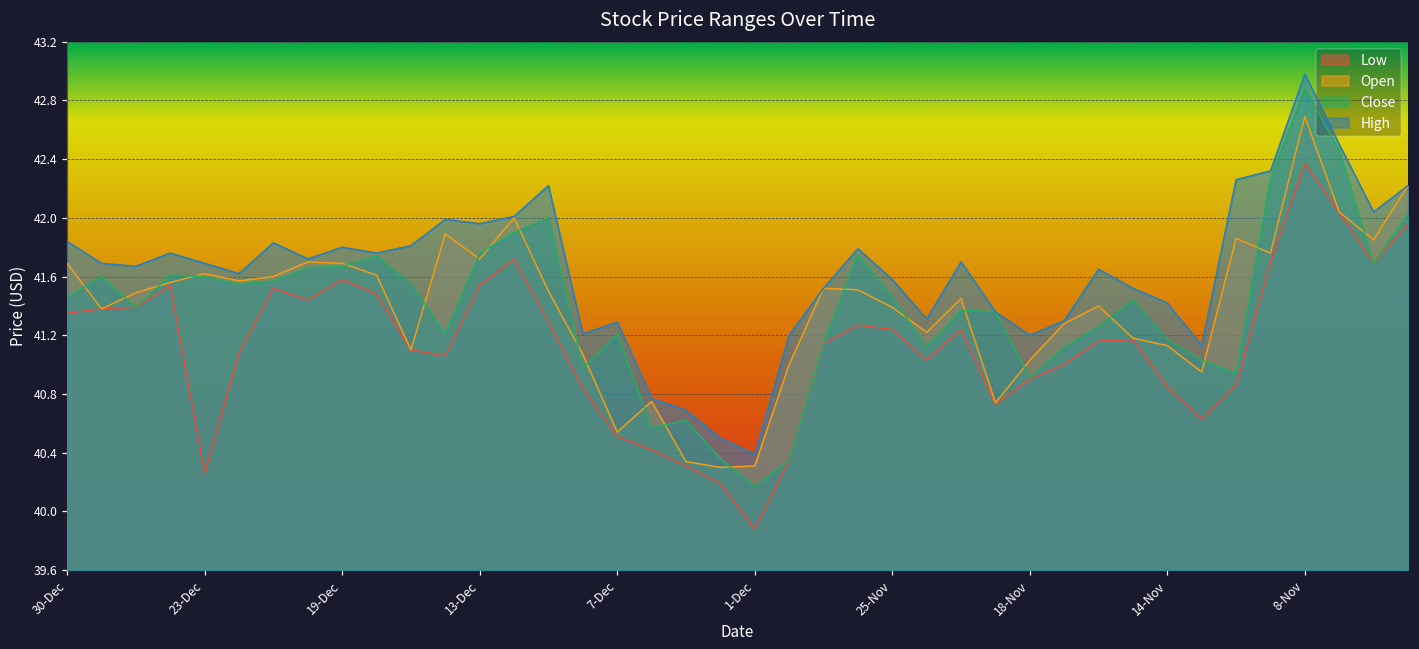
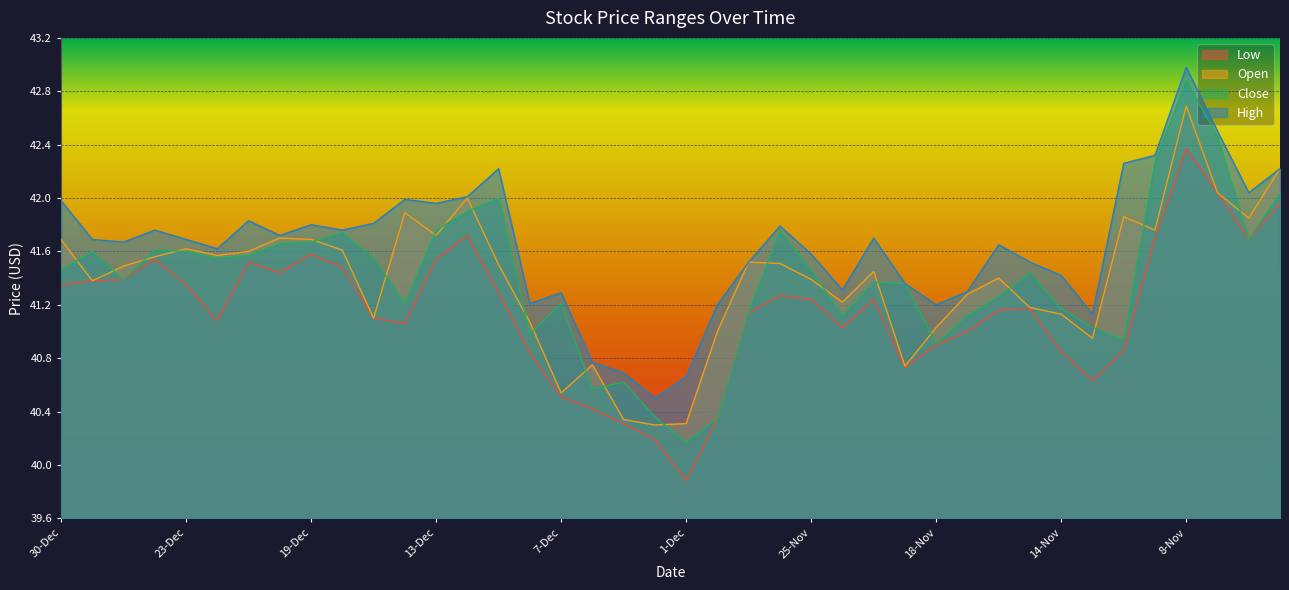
  {
    "Low": {
      "30-Dec": 41.35,
-     "23-Dec": 40.26,
+     "23-Dec": 41.35,
      "19-Dec": 41.58,
      "13-Dec": 41.54,
      "7-Dec": 40.51,
      "1-Dec": 39.88,
      "25-Nov": 41.24,
      "14-Nov": 40.85,
      "8-Nov": 42.37
    },
    "Open": {
      "30-Dec": 41.69,
      "23-Dec": 41.62,
      "19-Dec": 41.69,
      "13-Dec": 41.72,
      "7-Dec": 40.54,
      "1-Dec": 40.31,
      "25-Nov": 41.39,
      "18-Nov": 41.03,
      "14-Nov": 41.13,
      "8-Nov": 42.69
    },
    "Close": {
      "30-Dec": 41.46,
      "23-Dec": 41.60,
      "19-Dec": 41.67,
      "13-Dec": 41.76,
      "7-Dec": 41.21,
      "1-Dec": 40.17,
      "25-Nov": 41.46,
      "14-Nov": 41.17,
      "8-Nov": 42.88
    },
    "High": {
-     "30-Dec": 41.84,
+     "30-Dec": 41.98,
      "23-Dec": 41.69,
      "19-Dec": 41.80,
      "13-Dec": 41.96,
      "7-Dec": 41.29,
-     "1-Dec": 40.39,
+     "1-Dec": 40.66,
      "25-Nov": 41.58,
      "18-Nov": 41.20,
      "14-Nov": 41.42,
      "8-Nov": 42.98
    }
  }
